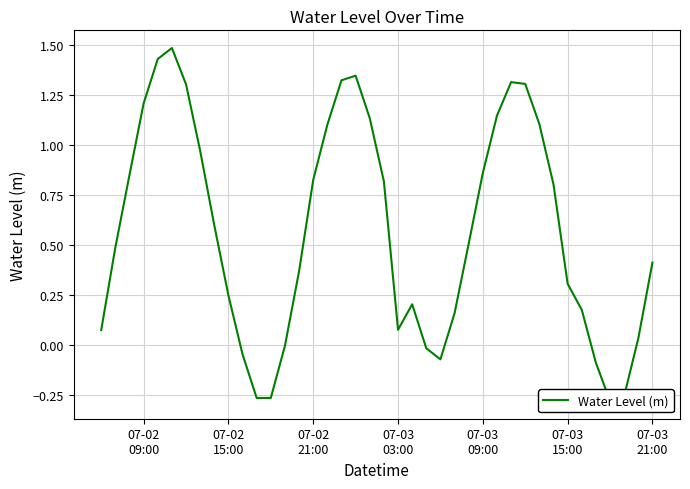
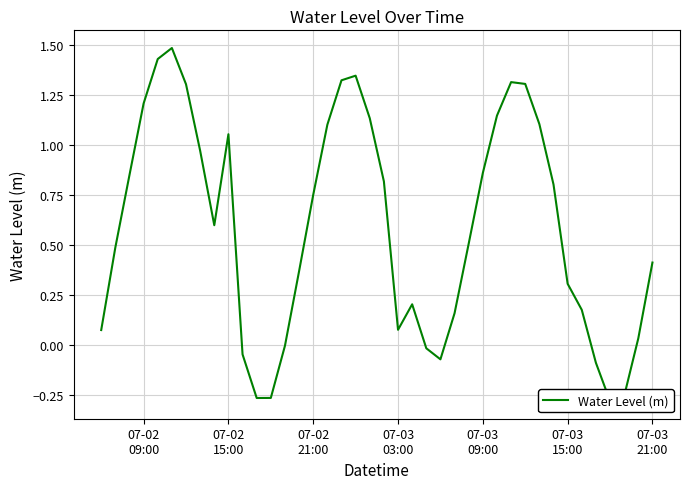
  {
    "07-02 09:00": 1.21,
-   "07-02 15:00": 0.25,
-   "07-02 21:00": 0.83,
+   "07-02 15:00": 1.05,
+   "07-02 21:00": 0.75,
    "07-03 03:00": 0.08,
    "07-03 09:00": 0.86,
    "07-03 15:00": 0.31,
    "07-03 21:00": 0.41
  }
